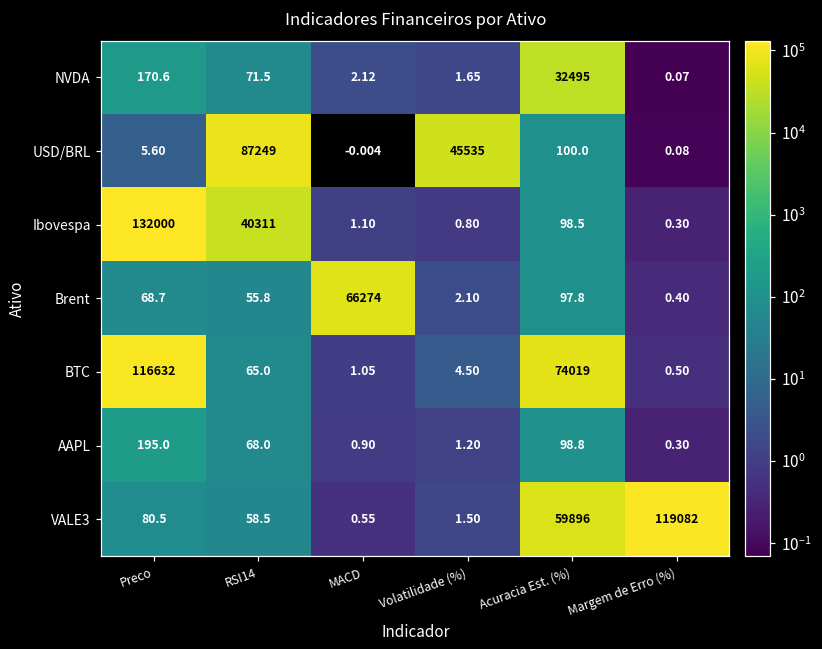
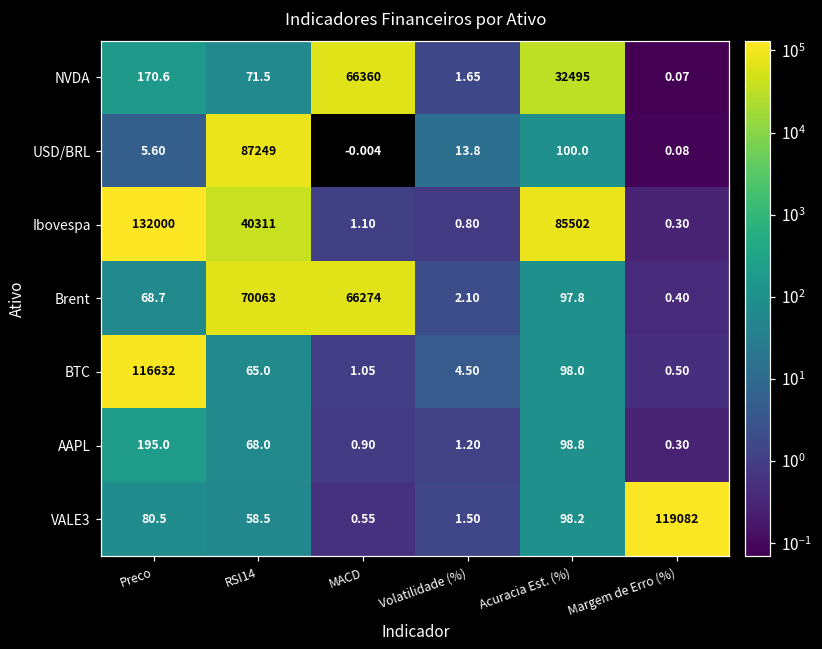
  {
    "NVDA": {
      "Preco": 170.6,
      "RSI14": 71.5,
-     "MACD": 2.12,
+     "MACD": 66360,
      "Volatilidade (%)": 1.65,
      "Acuracia Est. (%)": 32495,
      "Margem de Erro (%)": 0.07
    },
    "USD/BRL": {
      "Preco": 5.60,
      "RSI14": 87249,
      "MACD": -0.004,
-     "Volatilidade (%)": 45535,
+     "Volatilidade (%)": 13.8,
      "Acuracia Est. (%)": 100.0,
      "Margem de Erro (%)": 0.08
    },
    "Ibovespa": {
      "Preco": 132000,
      "RSI14": 40311,
      "MACD": 1.10,
      "Volatilidade (%)": 0.80,
-     "Acuracia Est. (%)": 98.5,
+     "Acuracia Est. (%)": 85502,
      "Margem de Erro (%)": 0.30
    },
    "Brent": {
      "Preco": 68.7,
-     "RSI14": 55.8,
+     "RSI14": 70063,
      "MACD": 66274,
      "Volatilidade (%)": 2.10,
      "Acuracia Est. (%)": 97.8,
      "Margem de Erro (%)": 0.40
    },
    "BTC": {
      "Preco": 116632,
      "RSI14": 65.0,
      "MACD": 1.05,
      "Volatilidade (%)": 4.50,
-     "Acuracia Est. (%)": 74019,
+     "Acuracia Est. (%)": 98.0,
      "Margem de Erro (%)": 0.50
    },
    "AAPL": {
      "Preco": 195.0,
      "RSI14": 68.0,
      "MACD": 0.90,
      "Volatilidade (%)": 1.20,
      "Acuracia Est. (%)": 98.8,
      "Margem de Erro (%)": 0.30
    },
    "VALE3": {
      "Preco": 80.5,
      "RSI14": 58.5,
      "MACD": 0.55,
      "Volatilidade (%)": 1.50,
-     "Acuracia Est. (%)": 59896,
+     "Acuracia Est. (%)": 98.2,
      "Margem de Erro (%)": 119082
    }
  }
